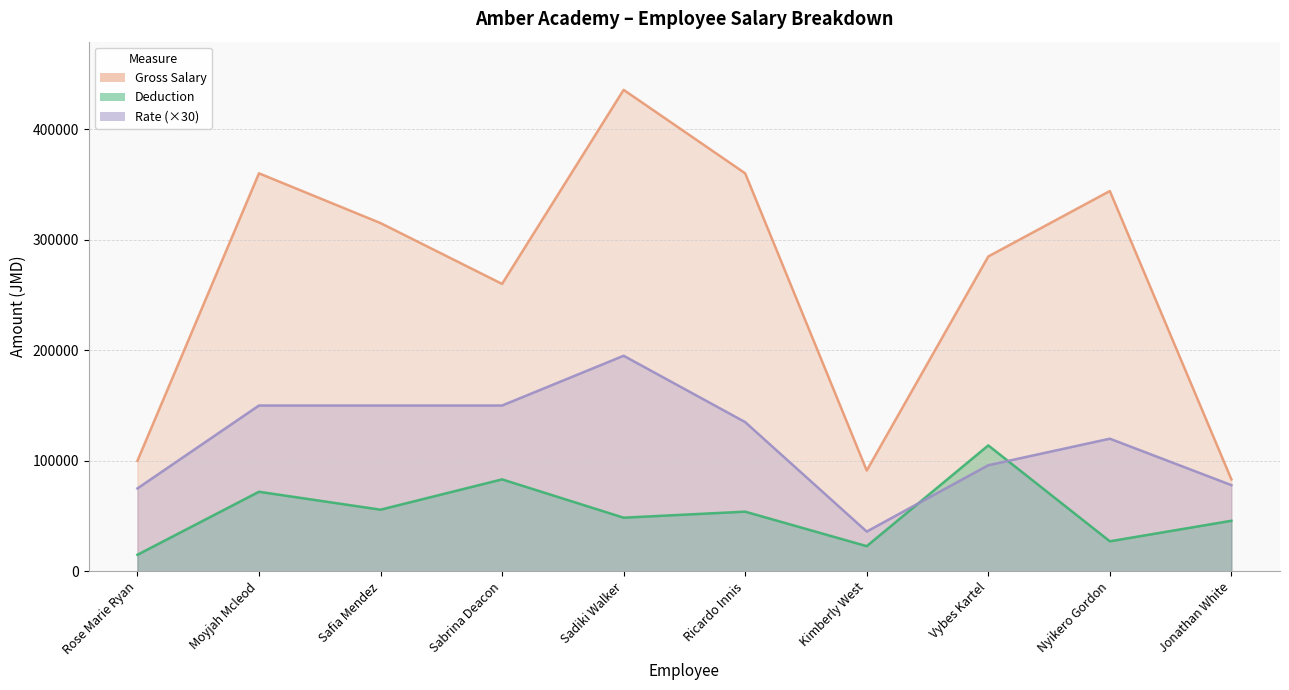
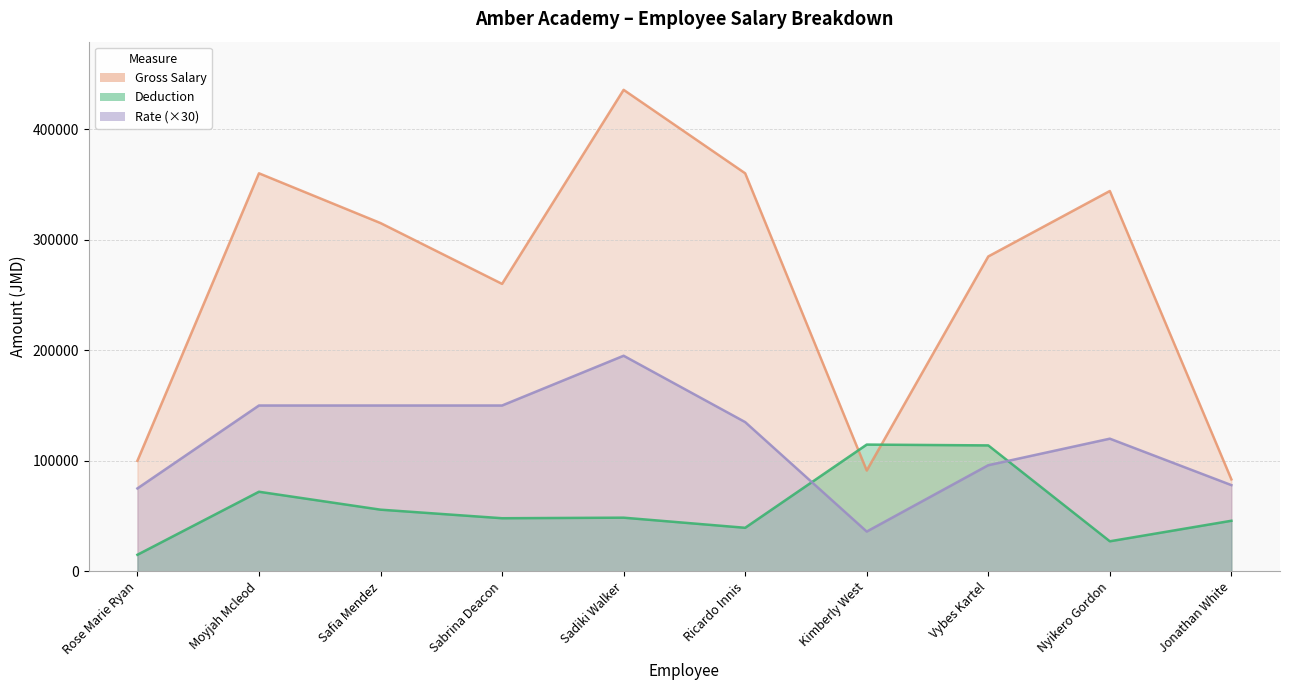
  {
    "Deduction": {
      "Rose Marie Ryan": 15000,
      "Moyjah Mcleod": 72000,
      "Safia Mendez": 56000,
-     "Sabrina Deacon": 83000,
+     "Sabrina Deacon": 48000,
      "Sadiki Walker": 49000,
-     "Ricardo Innis": 54000,
-     "Kimberly West": 23000,
+     "Ricardo Innis": 39000,
+     "Kimberly West": 115000,
      "Vybes Kartel": 114000,
      "Nyikero Gordon": 27000,
      "Jonathan White": 46000
    }
  }
